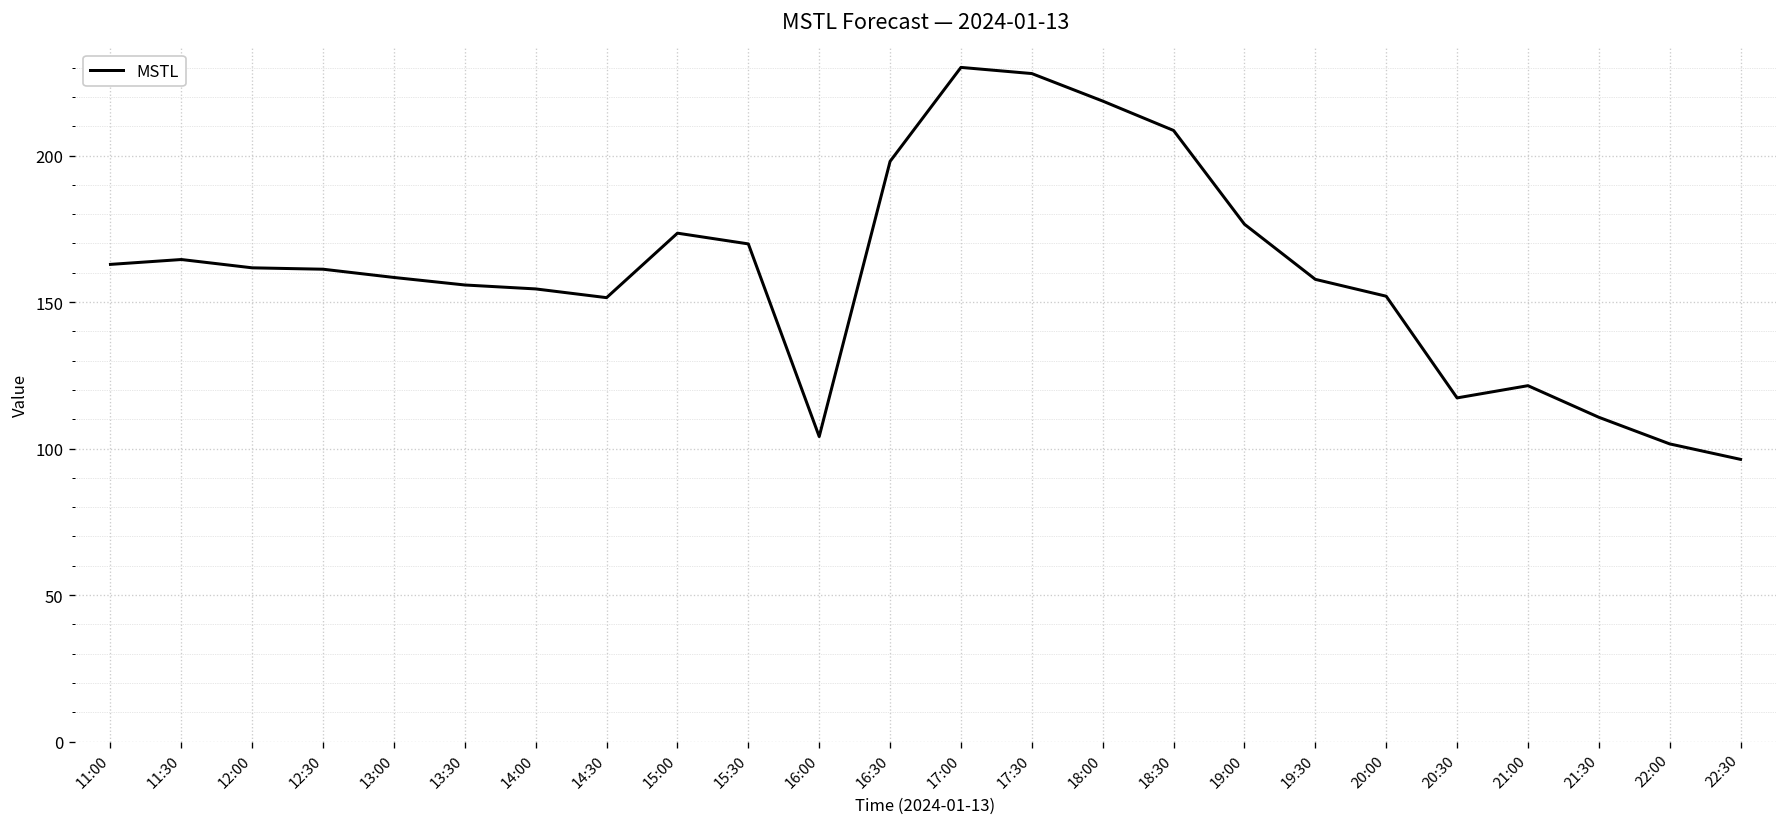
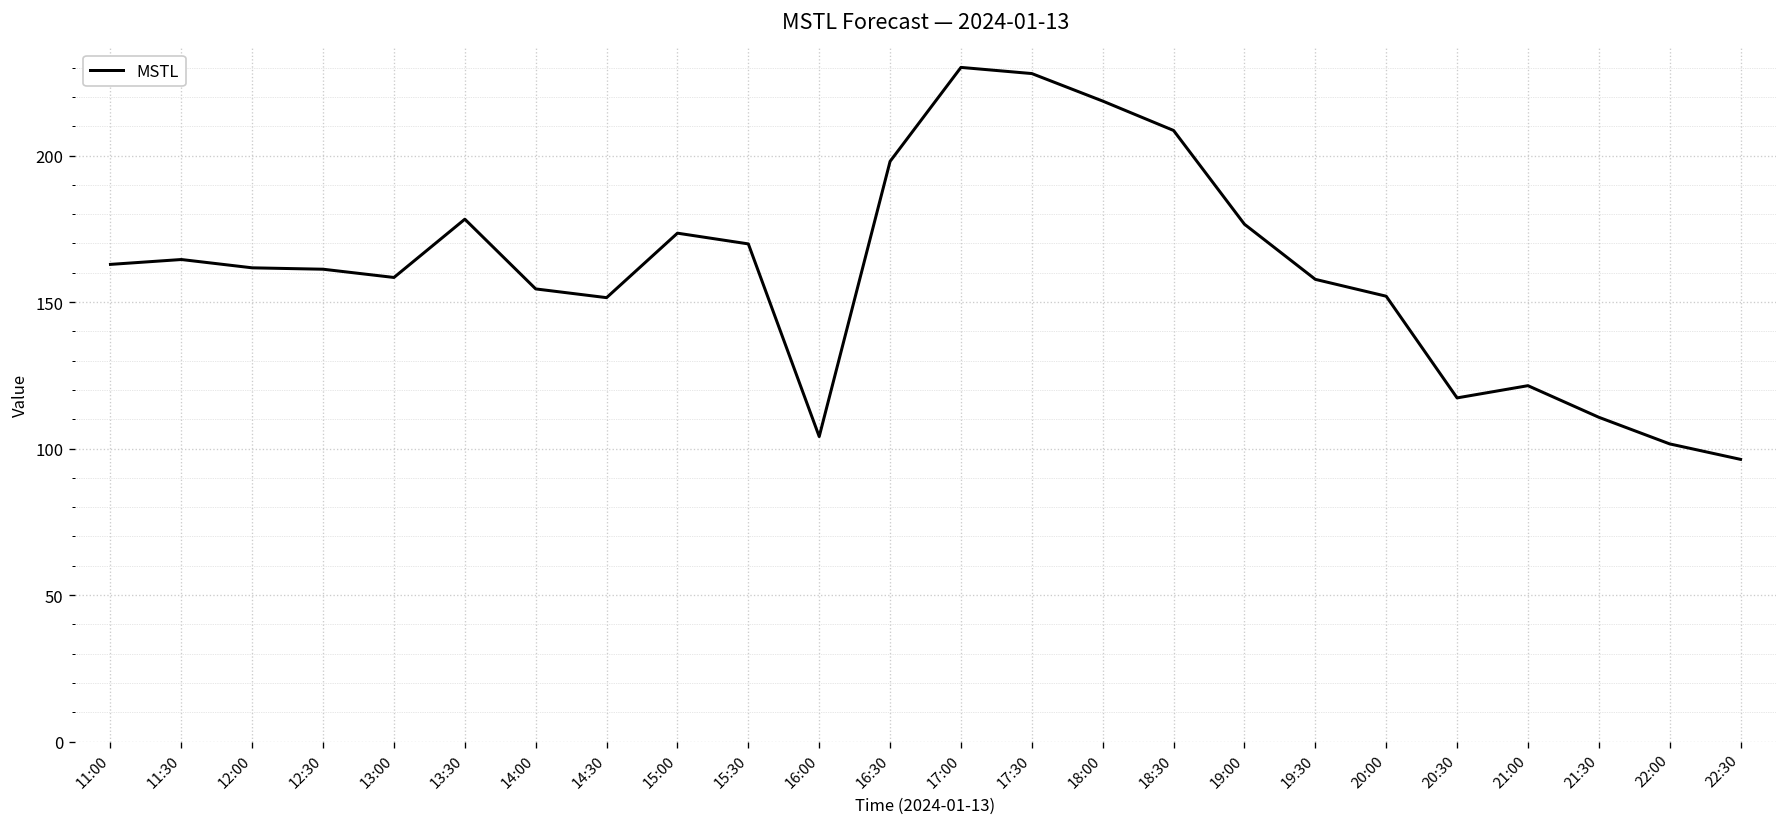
  {
    "11:00": 163,
    "11:30": 165,
    "12:00": 162,
    "12:30": 161,
    "13:00": 158,
-   "13:30": 156,
+   "13:30": 178,
    "14:00": 154,
    "14:30": 151,
    "15:00": 173,
    "15:30": 170,
    "16:00": 104,
    "16:30": 198,
    "17:00": 230,
    "17:30": 228,
    "18:00": 219,
    "18:30": 209,
    "19:00": 177,
    "19:30": 158,
    "20:00": 152,
    "20:30": 117,
    "21:00": 121,
    "21:30": 111,
    "22:00": 102,
    "22:30": 96
  }
